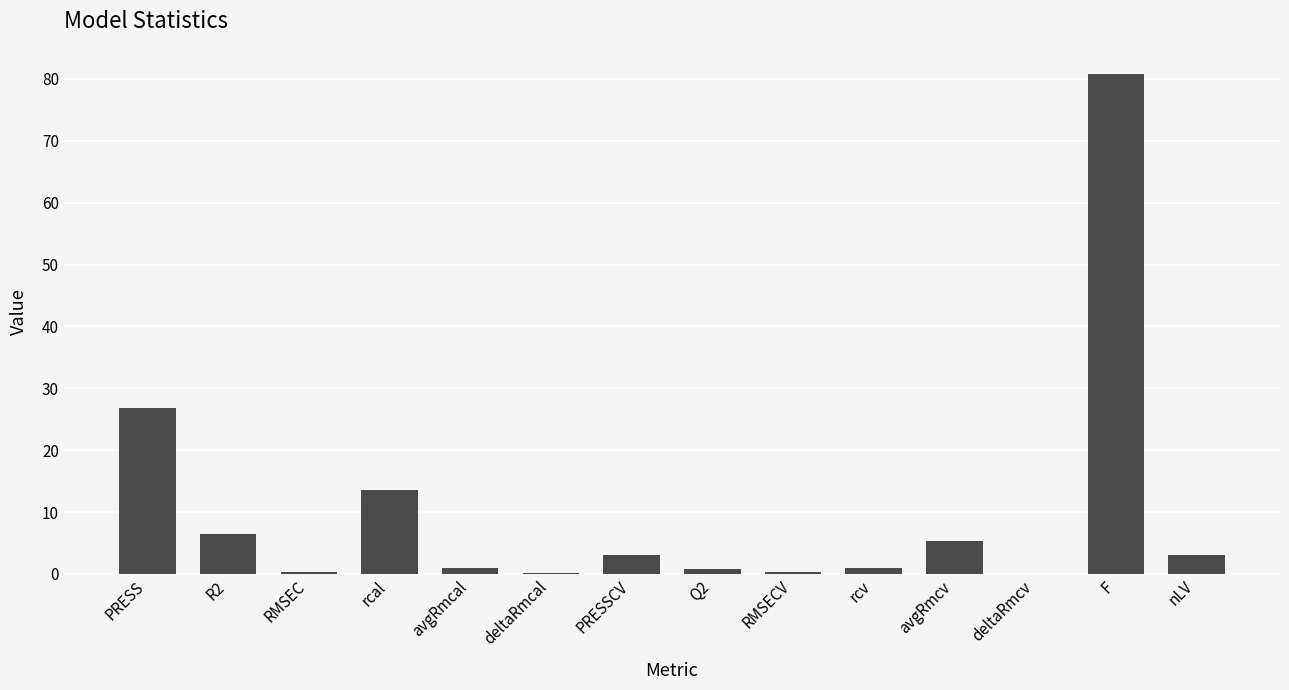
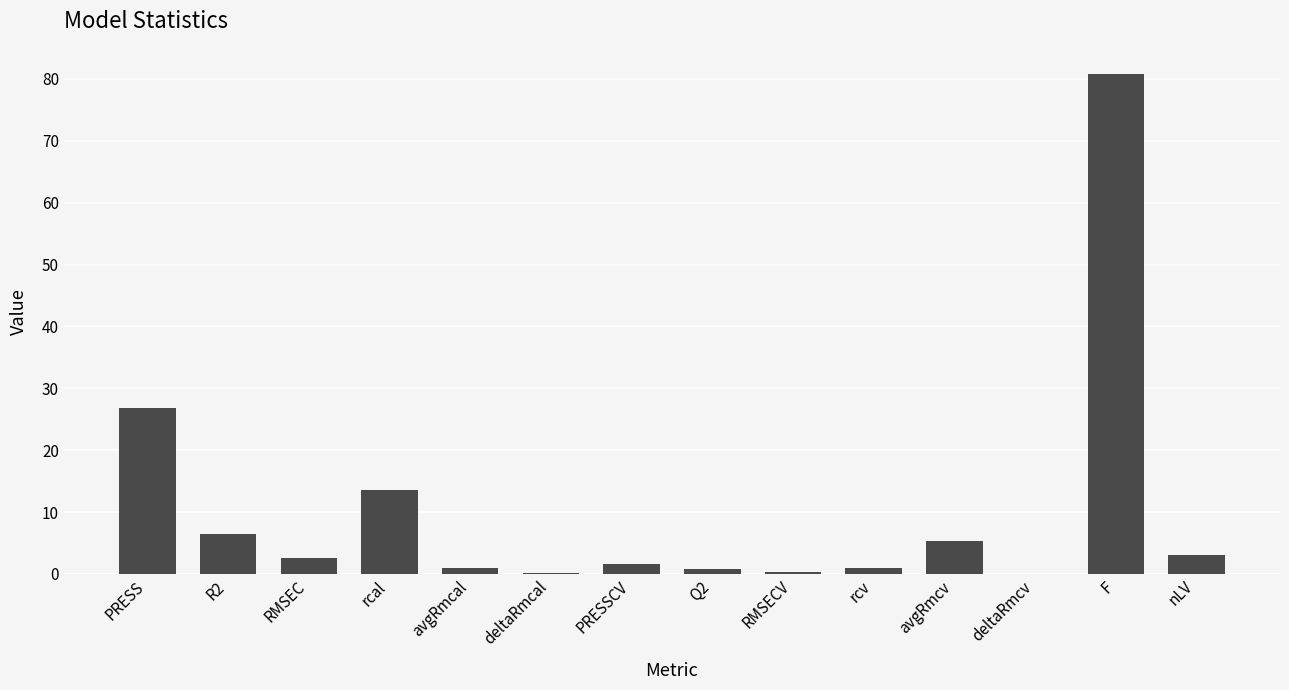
  {
    "PRESS": 27,
    "R2": 7,
-   "RMSEC": 0,
+   "RMSEC": 3,
    "rcal": 14,
    "avgRmcal": 1,
-   "PRESSCV": 3,
+   "PRESSCV": 2,
    "Q2": 1,
    "rcv": 1,
    "avgRmcv": 5,
    "F": 81,
    "nLV": 3
  }
